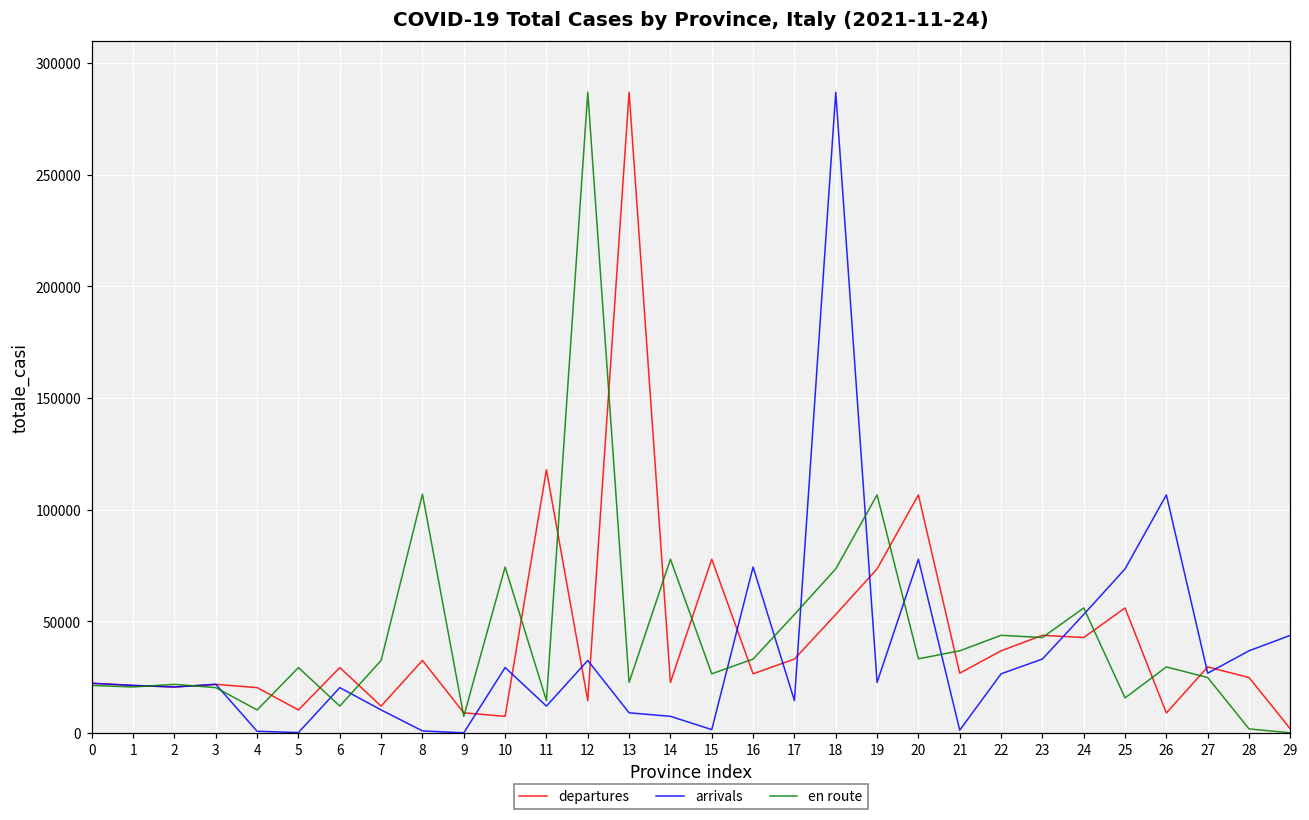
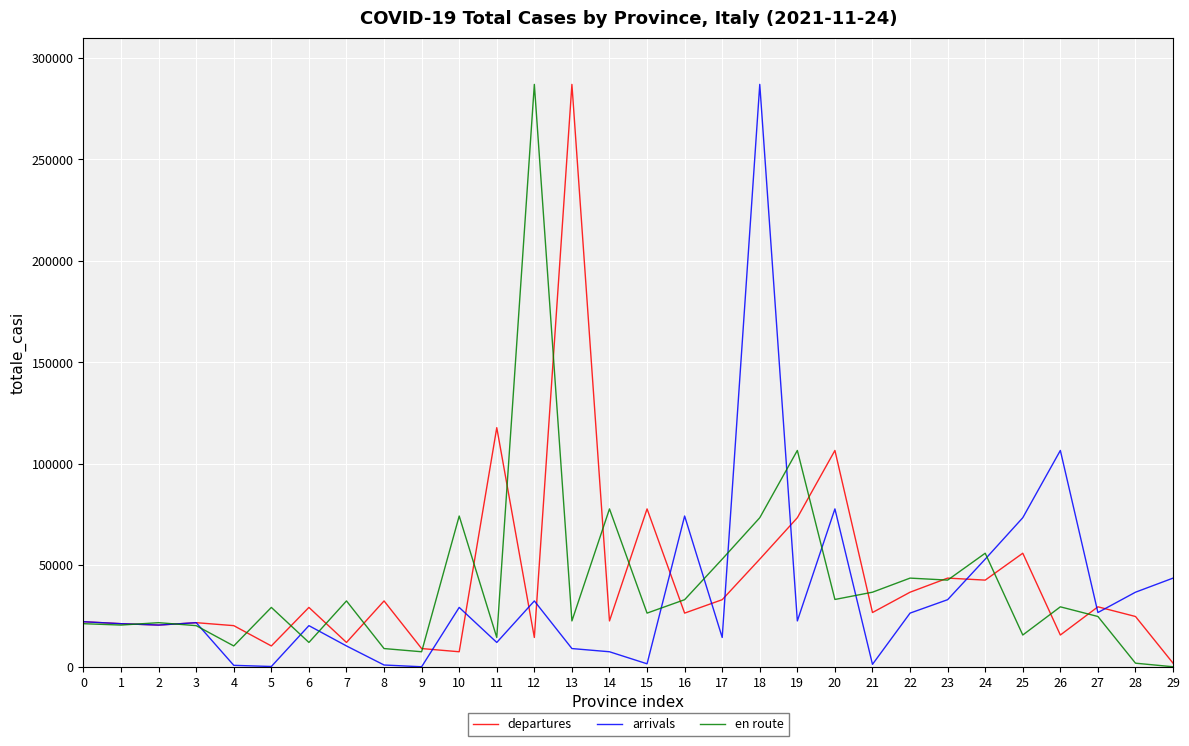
  {
    "departures": {
      "4": 20000,
      "5": 10000,
      "6": 29000,
      "7": 12000,
      "8": 32000,
      "9": 9000,
      "10": 7000,
      "11": 118000,
      "12": 14000,
      "13": 287000,
      "14": 23000,
      "15": 78000,
      "16": 26000,
      "17": 33000,
      "18": 53000,
      "19": 73000,
      "20": 107000,
      "21": 27000,
      "22": 37000,
      "24": 43000,
      "25": 56000,
-     "26": 9000,
+     "26": 16000,
      "27": 30000,
      "28": 25000,
      "29": 2000
    },
    "arrivals": {
      "4": 1000,
      "5": 0,
      "6": 20000,
      "7": 10000,
      "8": 1000,
      "9": 0,
      "10": 29000,
      "11": 12000,
      "12": 32000,
      "13": 9000,
      "14": 7000,
      "15": 1000,
      "16": 74000,
      "17": 14000,
      "18": 287000,
      "19": 23000,
      "20": 78000,
      "21": 1000,
      "22": 26000,
      "23": 33000,
      "24": 53000,
      "25": 73000,
      "26": 107000,
      "27": 27000,
      "28": 37000,
      "29": 44000
    },
    "en route": {
      "3": 20000,
      "4": 10000,
      "5": 29000,
      "6": 12000,
      "7": 32000,
-     "8": 107000,
+     "8": 9000,
      "9": 7000,
      "10": 74000,
      "11": 14000,
      "12": 287000,
      "13": 23000,
      "14": 78000,
      "15": 26000,
      "16": 33000,
      "17": 53000,
      "18": 73000,
      "19": 107000,
      "20": 33000,
      "21": 37000,
      "22": 44000,
      "24": 56000,
      "25": 16000,
      "26": 30000,
      "27": 25000,
      "28": 2000,
      "29": 0
    }
  }
